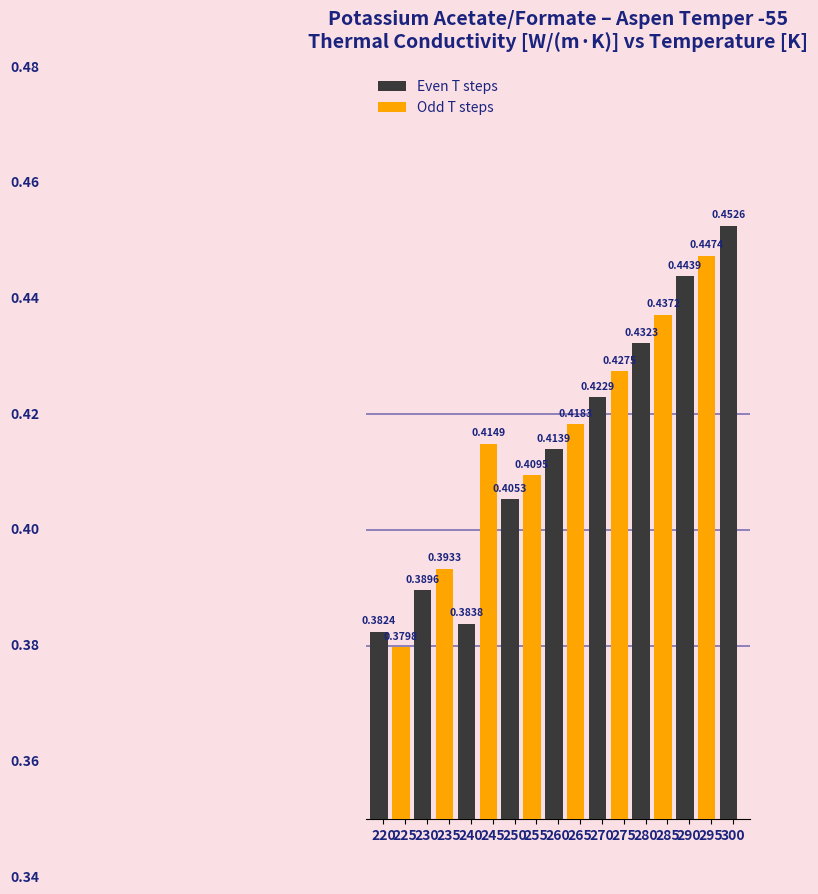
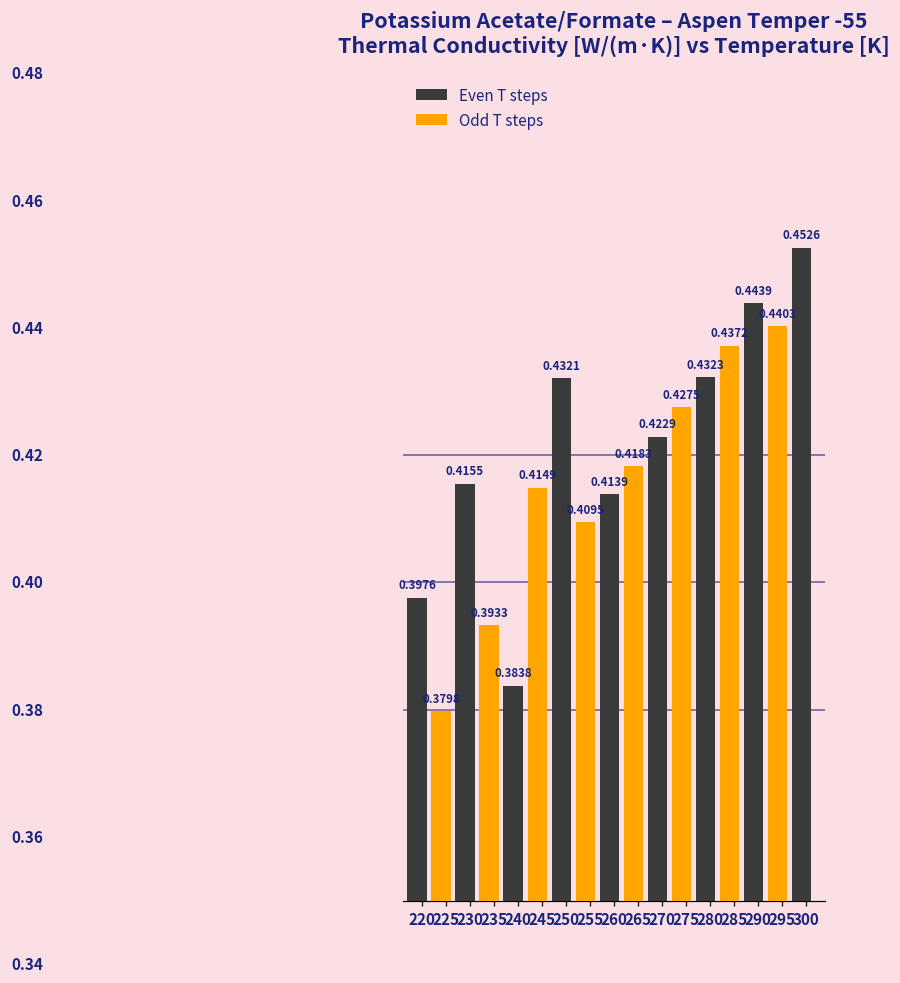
  {
-   "220": 0.3824,
+   "220": 0.3976,
    "225": 0.3798,
-   "230": 0.3896,
+   "230": 0.4155,
    "235": 0.3933,
    "240": 0.3838,
    "245": 0.4149,
-   "250": 0.4053,
+   "250": 0.4321,
    "255": 0.4095,
    "260": 0.4139,
    "265": 0.4183,
    "270": 0.4229,
    "275": 0.4275,
    "280": 0.4323,
    "285": 0.4372,
    "290": 0.4439,
-   "295": 0.4474,
+   "295": 0.4403,
    "300": 0.4526
  }
